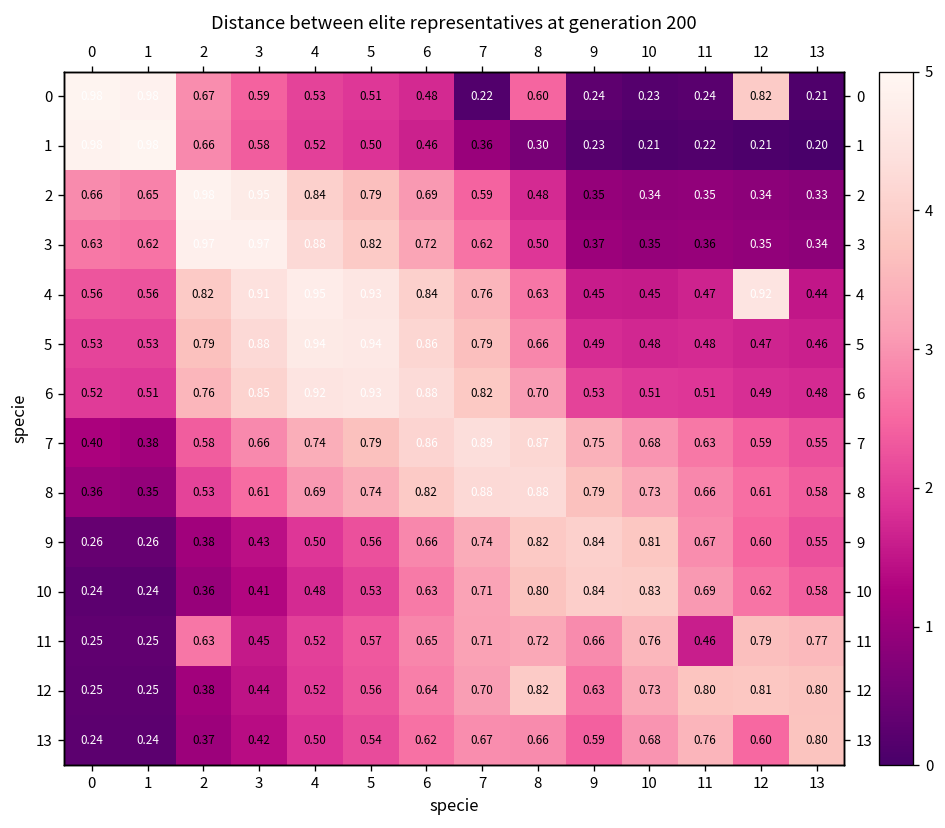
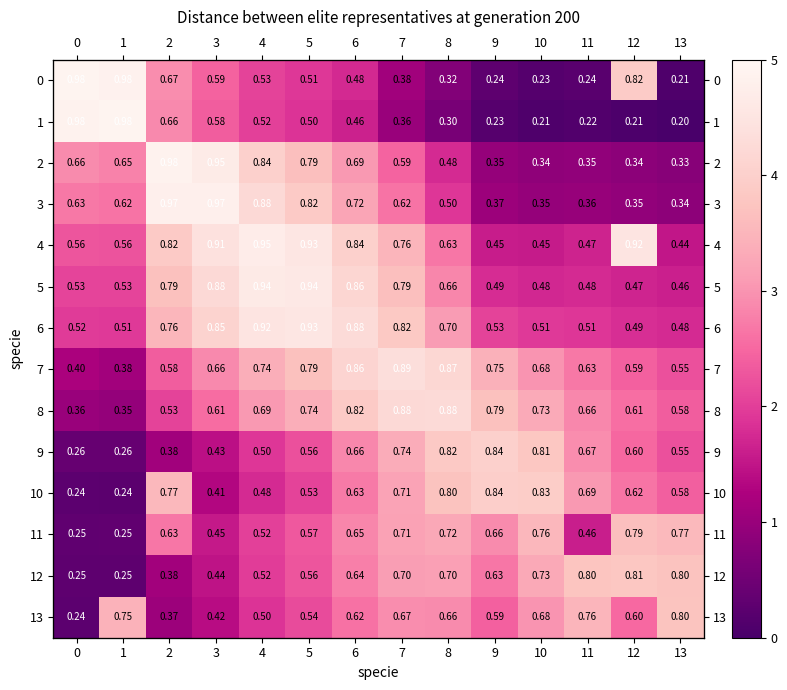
  {
    "0": {
      "2": 0.67,
      "3": 0.59,
      "4": 0.53,
      "5": 0.51,
      "6": 0.48,
-     "7": 0.22,
-     "8": 0.60,
+     "7": 0.38,
+     "8": 0.32,
      "9": 0.24,
      "10": 0.23,
      "11": 0.24,
      "12": 0.82,
      "13": 0.21
    },
    "1": {
      "2": 0.66,
      "3": 0.58,
      "4": 0.52,
      "5": 0.50,
      "6": 0.46,
      "7": 0.36,
      "8": 0.30,
      "9": 0.23,
      "10": 0.21,
      "11": 0.22,
      "12": 0.21,
      "13": 0.20
    },
    "2": {
      "0": 0.66,
      "1": 0.65,
      "4": 0.84,
      "5": 0.79,
      "6": 0.69,
      "7": 0.59,
      "8": 0.48,
      "9": 0.35,
      "10": 0.34,
      "11": 0.35,
      "12": 0.34,
      "13": 0.33
    },
    "3": {
      "0": 0.63,
      "1": 0.62,
      "5": 0.82,
      "6": 0.72,
      "7": 0.62,
      "8": 0.50,
      "9": 0.37,
      "10": 0.35,
      "11": 0.36,
      "12": 0.35,
      "13": 0.34
    },
    "4": {
      "0": 0.56,
      "1": 0.56,
      "2": 0.82,
      "6": 0.84,
      "7": 0.76,
      "8": 0.63,
      "9": 0.45,
      "10": 0.45,
      "11": 0.47,
      "13": 0.44
    },
    "5": {
      "0": 0.53,
      "1": 0.53,
      "2": 0.79,
      "7": 0.79,
      "8": 0.66,
      "9": 0.49,
      "10": 0.48,
      "11": 0.48,
      "12": 0.47,
      "13": 0.46
    },
    "6": {
      "0": 0.52,
      "1": 0.51,
      "2": 0.76,
      "3": 0.85,
      "7": 0.82,
      "8": 0.70,
      "9": 0.53,
      "10": 0.51,
      "11": 0.51,
      "12": 0.49,
      "13": 0.48
    },
    "7": {
      "0": 0.40,
      "1": 0.38,
      "2": 0.58,
      "3": 0.66,
      "4": 0.74,
      "5": 0.79,
      "9": 0.75,
      "10": 0.68,
      "11": 0.63,
      "12": 0.59,
      "13": 0.55
    },
    "8": {
      "0": 0.36,
      "1": 0.35,
      "2": 0.53,
      "3": 0.61,
      "4": 0.69,
      "5": 0.74,
      "6": 0.82,
      "9": 0.79,
      "10": 0.73,
      "11": 0.66,
      "12": 0.61,
      "13": 0.58
    },
    "9": {
      "0": 0.26,
      "1": 0.26,
      "2": 0.38,
      "3": 0.43,
      "4": 0.50,
      "5": 0.56,
      "6": 0.66,
      "7": 0.74,
      "8": 0.82,
      "9": 0.84,
      "10": 0.81,
      "11": 0.67,
      "12": 0.60,
      "13": 0.55
    },
    "10": {
      "0": 0.24,
      "1": 0.24,
-     "2": 0.36,
+     "2": 0.77,
      "3": 0.41,
      "4": 0.48,
      "5": 0.53,
      "6": 0.63,
      "7": 0.71,
      "8": 0.80,
      "9": 0.84,
      "10": 0.83,
      "11": 0.69,
      "12": 0.62,
      "13": 0.58
    },
    "11": {
      "0": 0.25,
      "1": 0.25,
      "2": 0.63,
      "3": 0.45,
      "4": 0.52,
      "5": 0.57,
      "6": 0.65,
      "7": 0.71,
      "8": 0.72,
      "9": 0.66,
      "10": 0.76,
      "11": 0.46,
      "12": 0.79,
      "13": 0.77
    },
    "12": {
      "0": 0.25,
      "1": 0.25,
      "2": 0.38,
      "3": 0.44,
      "4": 0.52,
      "5": 0.56,
      "6": 0.64,
      "7": 0.70,
-     "8": 0.82,
+     "8": 0.70,
      "9": 0.63,
      "10": 0.73,
      "11": 0.80,
      "12": 0.81,
      "13": 0.80
    },
    "13": {
      "0": 0.24,
-     "1": 0.24,
+     "1": 0.75,
      "2": 0.37,
      "3": 0.42,
      "4": 0.50,
      "5": 0.54,
      "6": 0.62,
      "7": 0.67,
      "8": 0.66,
      "9": 0.59,
      "10": 0.68,
      "11": 0.76,
      "12": 0.60,
      "13": 0.80
    }
  }
